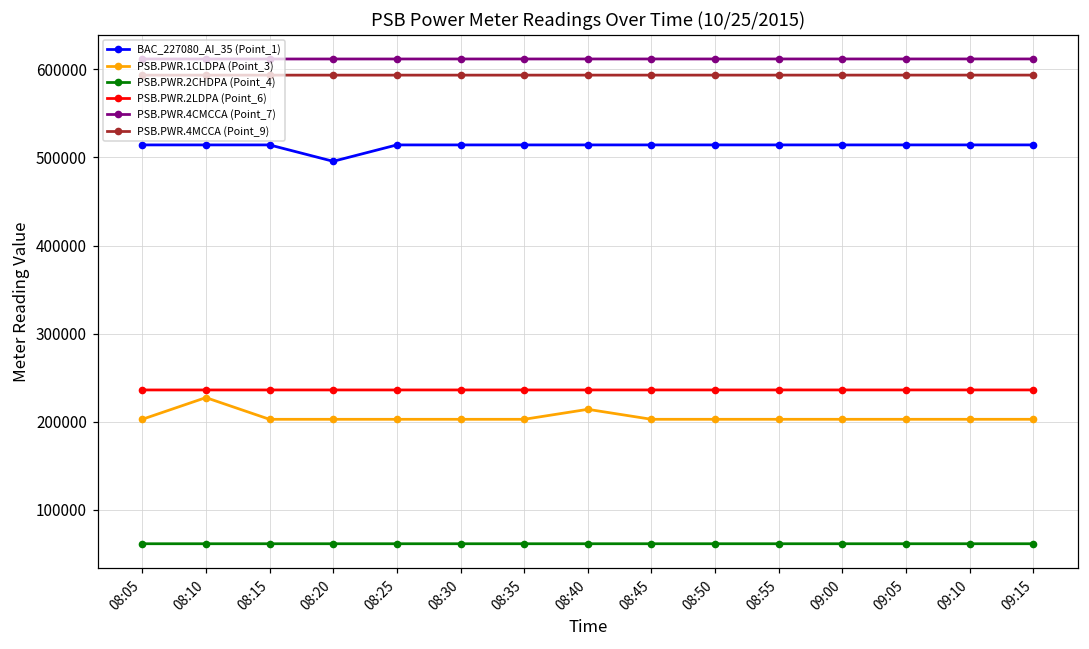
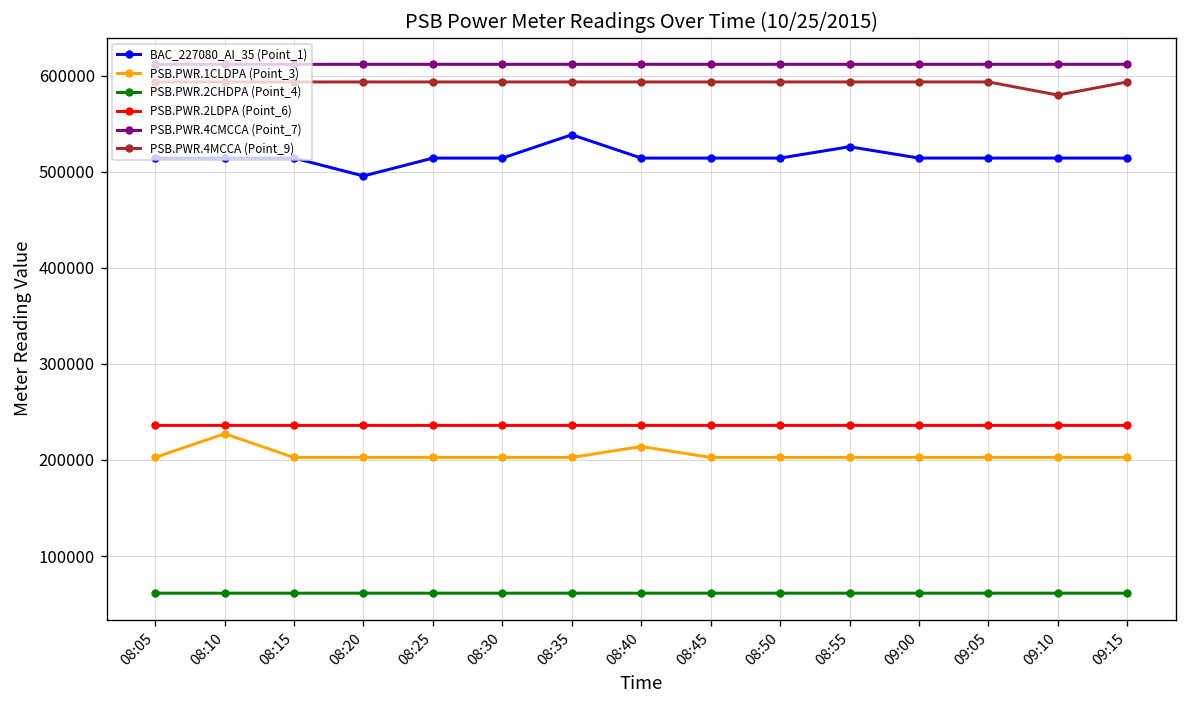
  {
    "BAC_227080_AI_35 (Point_1)": {
      "08:20": 500000,
      "08:25": 510000,
      "08:30": 510000,
-     "08:35": 510000,
+     "08:35": 540000,
      "08:40": 510000,
      "08:45": 510000,
      "08:50": 510000,
-     "08:55": 510000,
+     "08:55": 530000,
      "09:00": 510000,
      "09:05": 510000,
      "09:10": 510000,
      "09:15": 510000
    },
    "PSB.PWR.1CLDPA (Point_3)": {
      "08:05": 200000,
      "08:10": 230000,
      "08:15": 200000,
      "08:20": 200000,
      "08:25": 200000,
      "08:30": 200000,
      "08:35": 200000,
      "08:40": 210000,
      "08:45": 200000,
      "08:50": 200000,
      "08:55": 200000,
      "09:00": 200000,
      "09:05": 200000,
      "09:10": 200000,
      "09:15": 200000
    },
    "PSB.PWR.2CHDPA (Point_4)": {
      "08:05": 60000,
      "08:10": 60000,
      "08:15": 60000,
      "08:20": 60000,
      "08:25": 60000,
      "08:30": 60000,
      "08:35": 60000,
      "08:40": 60000,
      "08:45": 60000,
      "08:50": 60000,
      "08:55": 60000,
      "09:00": 60000,
      "09:05": 60000,
      "09:10": 60000,
      "09:15": 60000
    },
    "PSB.PWR.2LDPA (Point_6)": {
      "08:05": 240000,
      "08:10": 240000,
      "08:15": 240000,
      "08:20": 240000,
      "08:25": 240000,
      "08:30": 240000,
      "08:35": 240000,
      "08:40": 240000,
      "08:45": 240000,
      "08:50": 240000,
      "08:55": 240000,
      "09:00": 240000,
      "09:05": 240000,
      "09:10": 240000,
      "09:15": 240000
    },
    "PSB.PWR.4CMCCA (Point_7)": {
      "08:20": 610000,
      "08:25": 610000,
      "08:30": 610000,
      "08:35": 610000,
      "08:40": 610000,
      "08:45": 610000,
      "08:50": 610000,
      "08:55": 610000,
      "09:00": 610000,
      "09:05": 610000,
      "09:10": 610000,
      "09:15": 610000
    },
    "PSB.PWR.4MCCA (Point_9)": {
      "08:20": 590000,
      "08:25": 590000,
      "08:30": 590000,
      "08:35": 590000,
      "08:40": 590000,
      "08:45": 590000,
      "08:50": 590000,
      "08:55": 590000,
      "09:00": 590000,
      "09:05": 590000,
-     "09:10": 590000,
+     "09:10": 580000,
      "09:15": 590000
    }
  }
